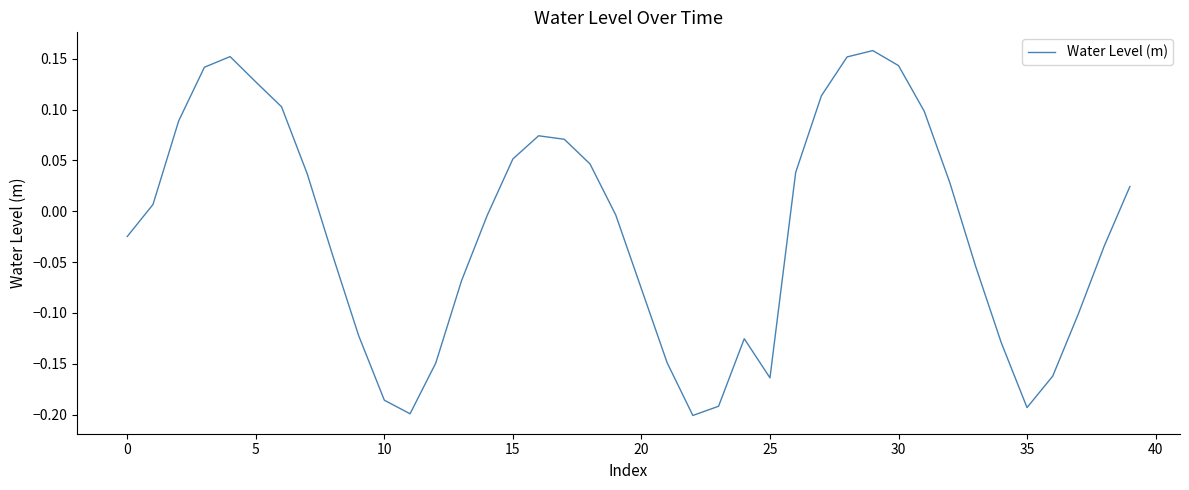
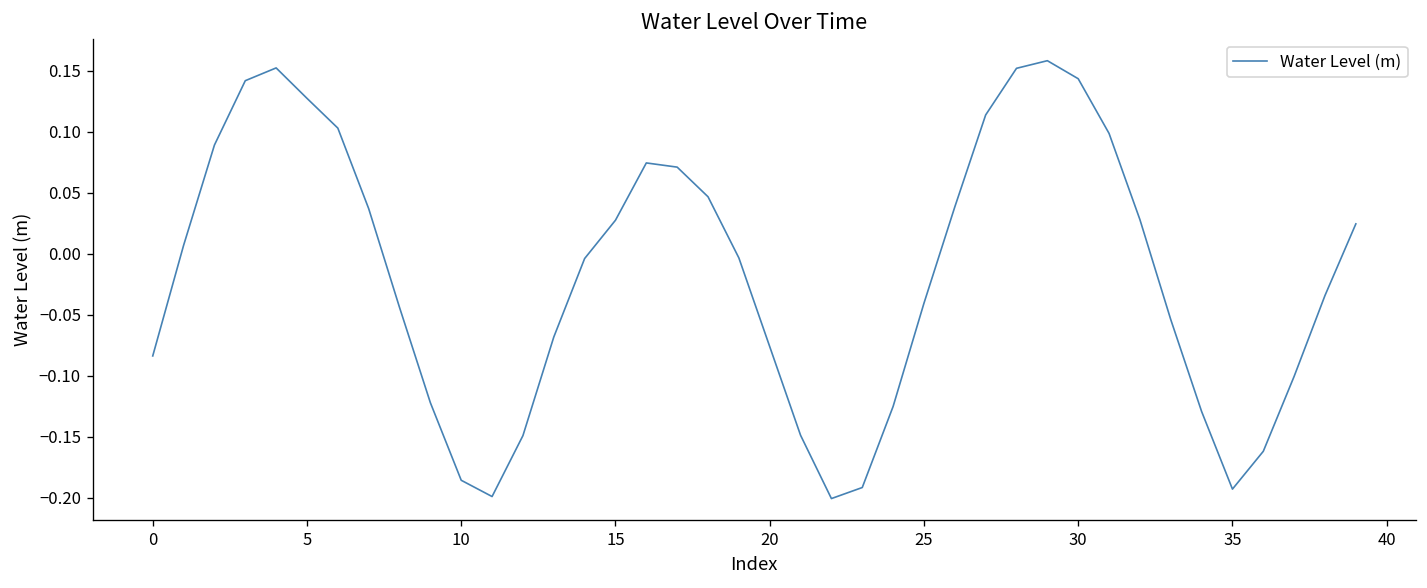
  {
-   "0": -0.025,
+   "0": -0.084,
    "5": 0.127,
    "10": -0.186,
-   "15": 0.052,
+   "15": 0.027,
    "20": -0.076,
-   "25": -0.164,
+   "25": -0.041,
    "30": 0.143,
    "35": -0.193
  }
